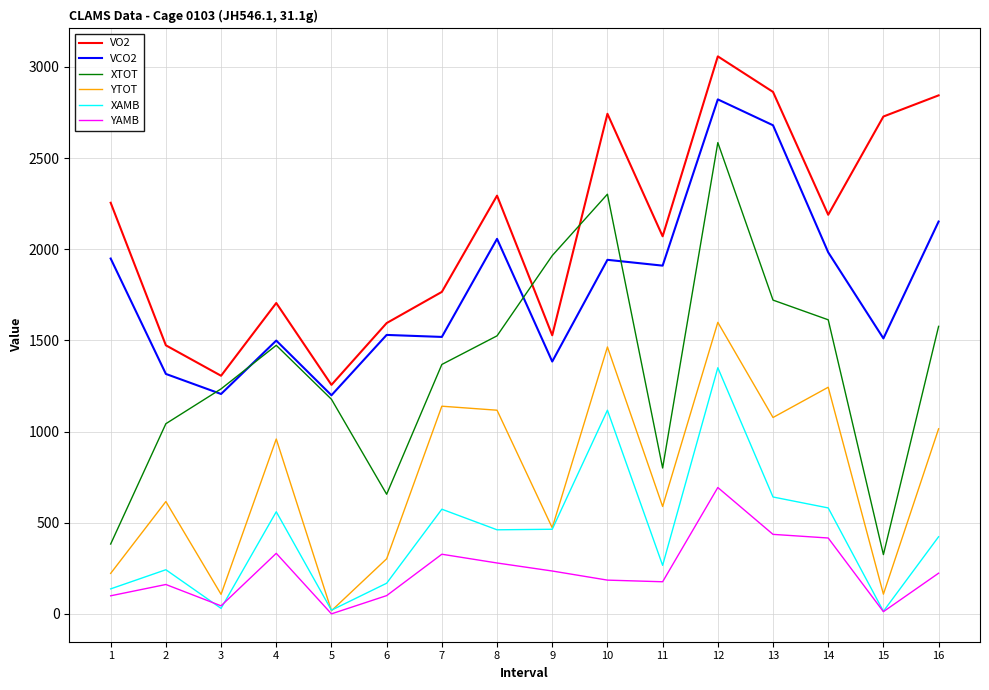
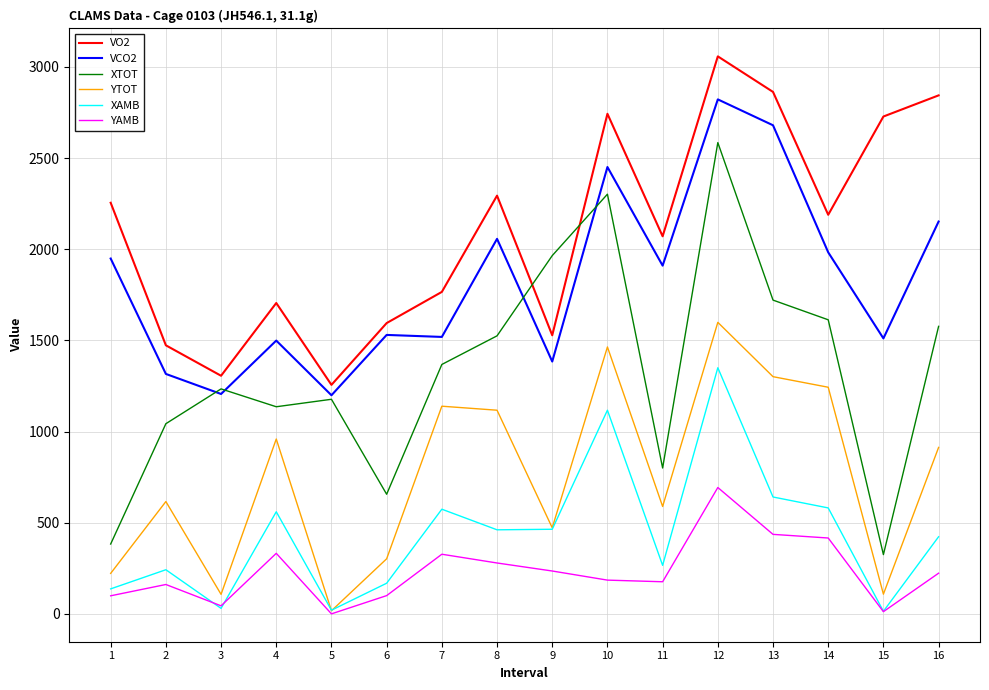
  {
    "VO2": {
      "1": 2260,
      "2": 1470,
      "3": 1310,
      "4": 1710,
      "5": 1260,
      "6": 1600,
      "7": 1770,
      "8": 2290,
      "9": 1530,
      "10": 2740,
      "11": 2070,
      "12": 3060,
      "13": 2860,
      "14": 2190,
      "15": 2730,
      "16": 2840
    },
    "VCO2": {
      "1": 1950,
      "2": 1320,
      "3": 1210,
      "4": 1500,
      "5": 1200,
      "6": 1530,
      "7": 1520,
      "8": 2060,
      "9": 1380,
-     "10": 1940,
+     "10": 2450,
      "11": 1910,
      "12": 2820,
      "13": 2680,
      "14": 1980,
      "15": 1510,
      "16": 2150
    },
    "XTOT": {
      "1": 380,
      "2": 1040,
      "3": 1230,
-     "4": 1470,
+     "4": 1140,
      "5": 1180,
      "6": 660,
      "7": 1370,
      "8": 1530,
      "9": 1970,
      "10": 2300,
      "11": 800,
      "12": 2590,
      "13": 1720,
      "14": 1610,
      "15": 330,
      "16": 1580
    },
    "YTOT": {
      "1": 220,
      "2": 620,
      "3": 110,
      "4": 960,
      "6": 300,
      "7": 1140,
      "8": 1120,
      "10": 1460,
      "11": 590,
      "12": 1600,
-     "13": 1080,
+     "13": 1300,
      "14": 1240,
      "15": 110,
-     "16": 1020
+     "16": 910
    },
    "XAMB": {
      "1": 140,
      "2": 240,
      "3": 30,
      "4": 560,
      "6": 170,
      "7": 570,
      "8": 460,
      "10": 1120,
      "11": 270,
      "12": 1350,
      "13": 640,
      "14": 580,
      "16": 420
    },
    "YAMB": {
      "1": 100,
      "2": 160,
      "3": 40,
      "4": 330,
      "5": 0,
      "6": 100,
      "7": 330,
      "8": 280,
      "9": 240,
      "10": 190,
      "11": 180,
      "12": 690,
      "13": 440,
      "14": 420,
      "16": 220
    }
  }
